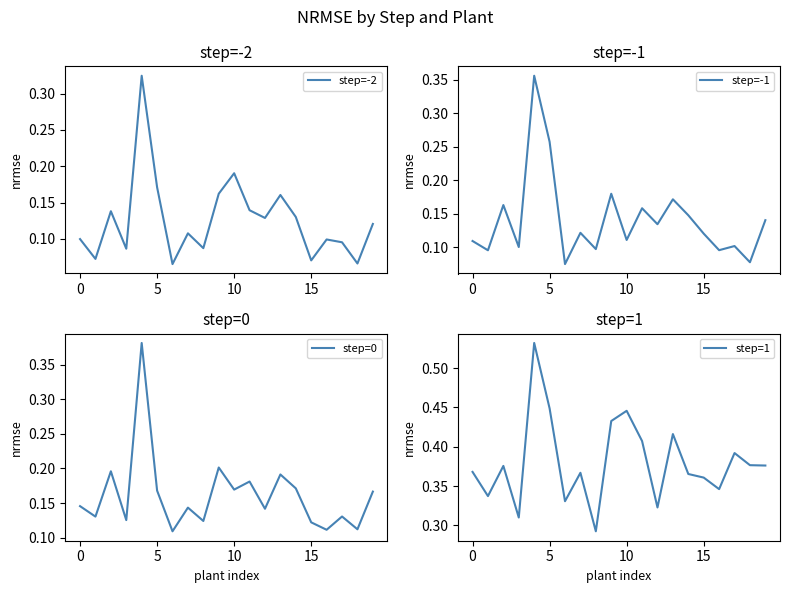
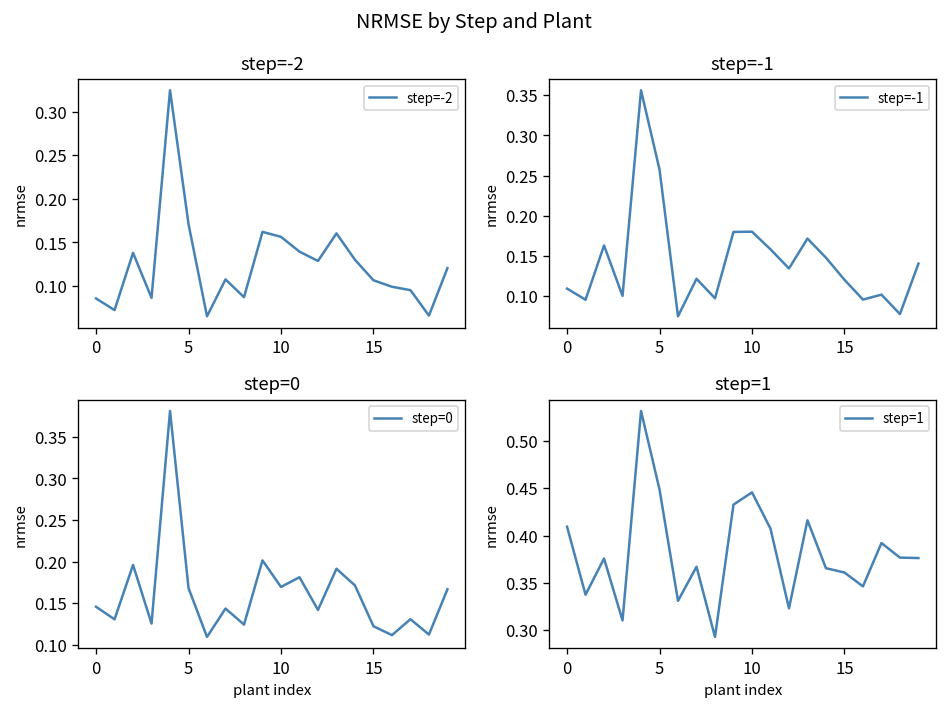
  {
    "step=-2": {
-     "0": 0.10,
+     "0": 0.09,
      "5": 0.17,
-     "10": 0.19,
-     "15": 0.07
+     "10": 0.16,
+     "15": 0.11
    },
    "step=-1": {
      "0": 0.11,
      "5": 0.26,
-     "10": 0.11,
+     "10": 0.18,
      "15": 0.12
    },
    "step=0": {
      "0": 0.15,
      "5": 0.17,
      "10": 0.17,
      "15": 0.12
    },
    "step=1": {
-     "0": 0.37,
+     "0": 0.41,
      "5": 0.45,
      "10": 0.45,
      "15": 0.36
    }
  }
